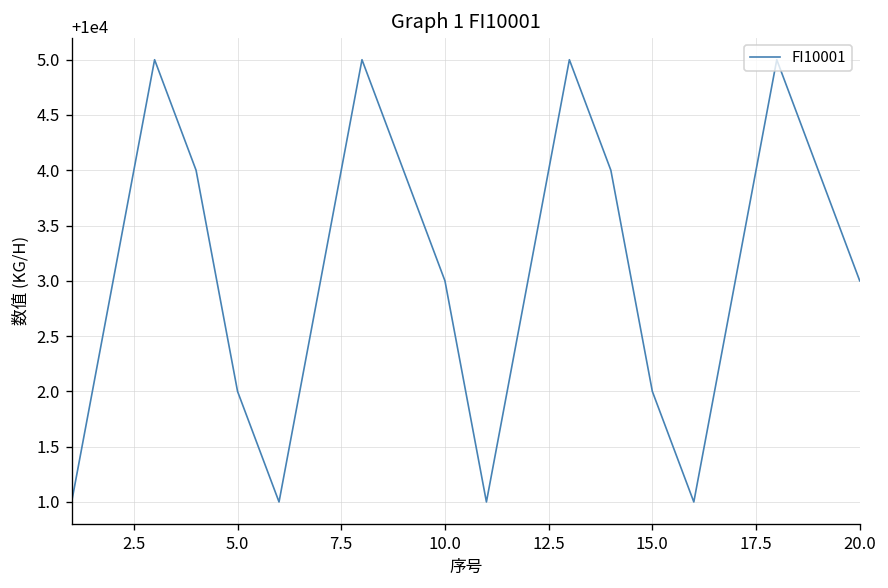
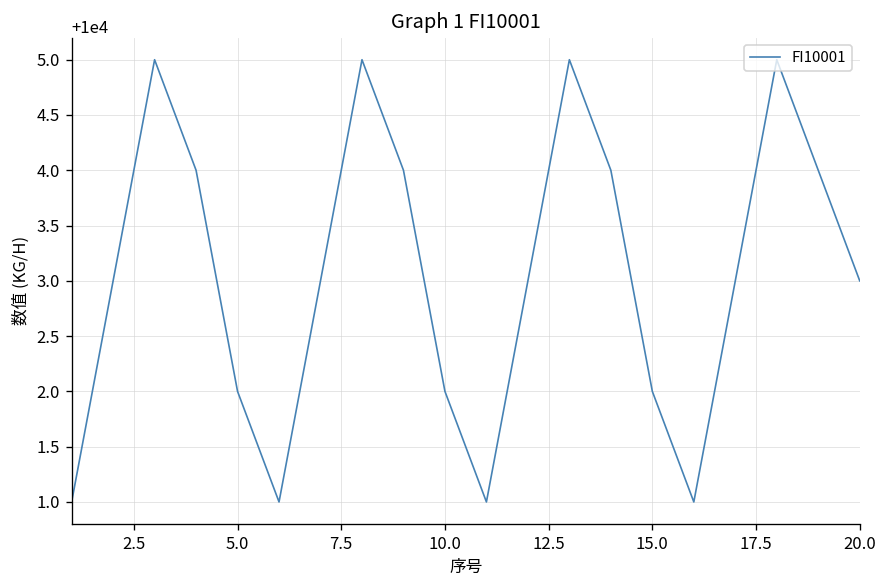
  {
    "5.0": 10002,
-   "10.0": 10003,
+   "10.0": 10002,
    "15.0": 10002,
    "20.0": 10003
  }
